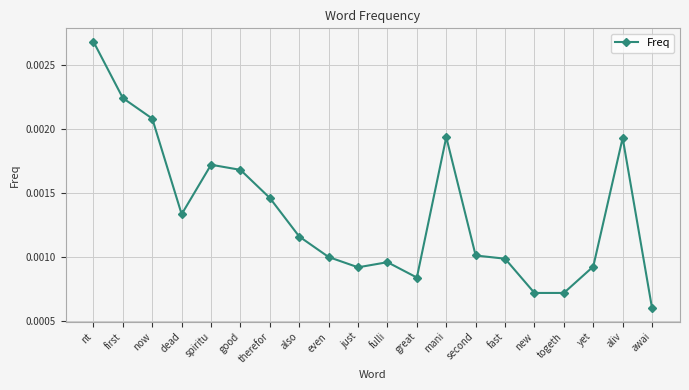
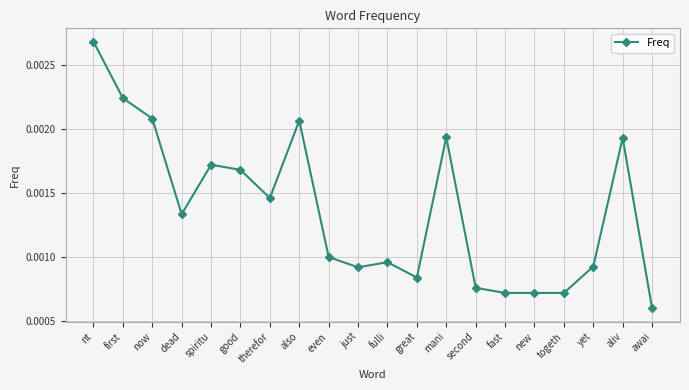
  {
    "nt": 0.00269,
    "first": 0.00225,
    "now": 0.00208,
    "dead": 0.00134,
    "spiritu": 0.00172,
    "good": 0.00168,
    "therefor": 0.00146,
-   "also": 0.00116,
+   "also": 0.00207,
    "even": 0.00100,
    "just": 0.00092,
    "fulli": 0.00096,
    "great": 0.00084,
    "mani": 0.00194,
-   "second": 0.00101,
-   "fast": 0.00099,
+   "second": 0.00076,
+   "fast": 0.00072,
    "new": 0.00072,
    "togeth": 0.00072,
    "yet": 0.00093,
    "aliv": 0.00193,
    "awai": 0.00060
  }
